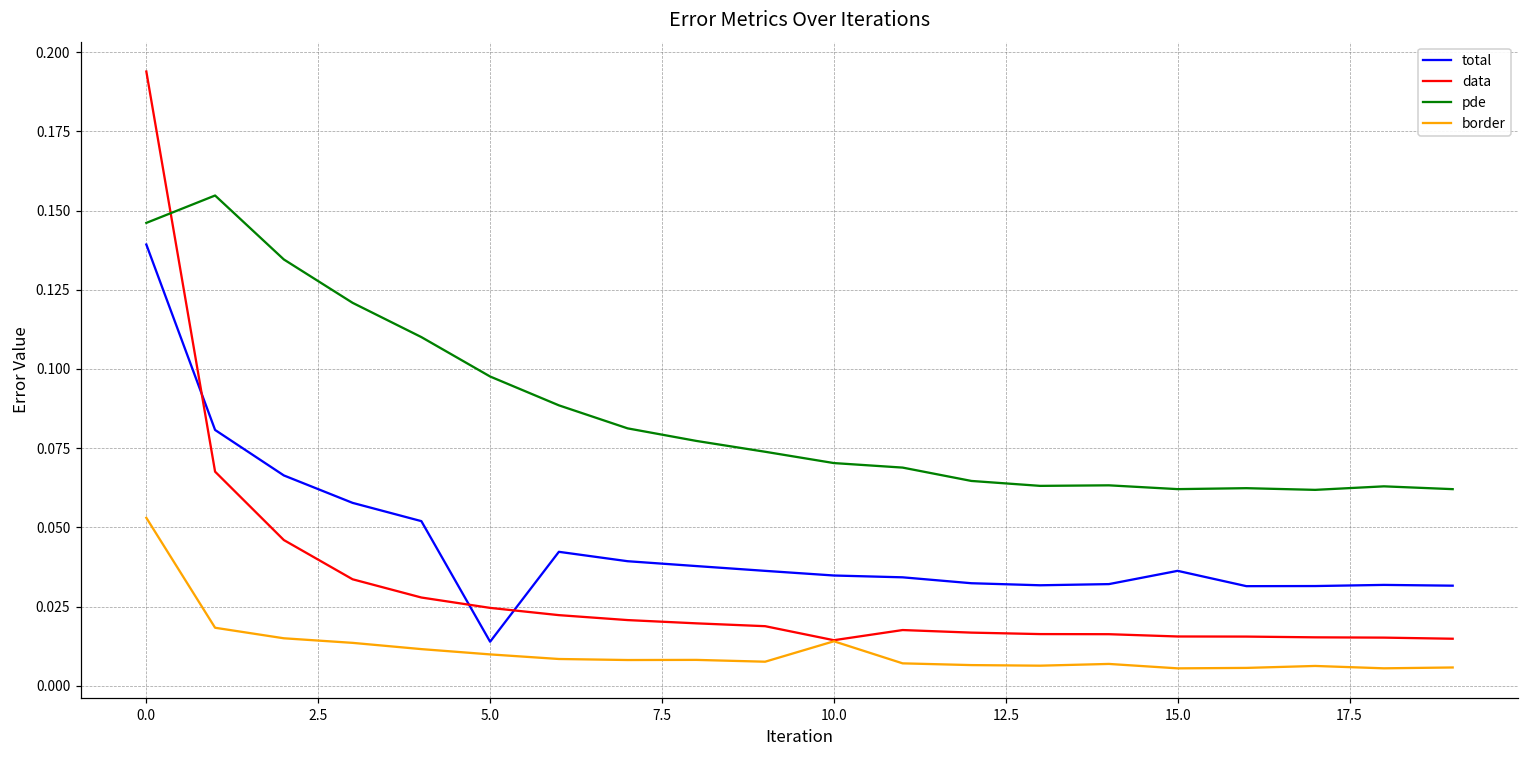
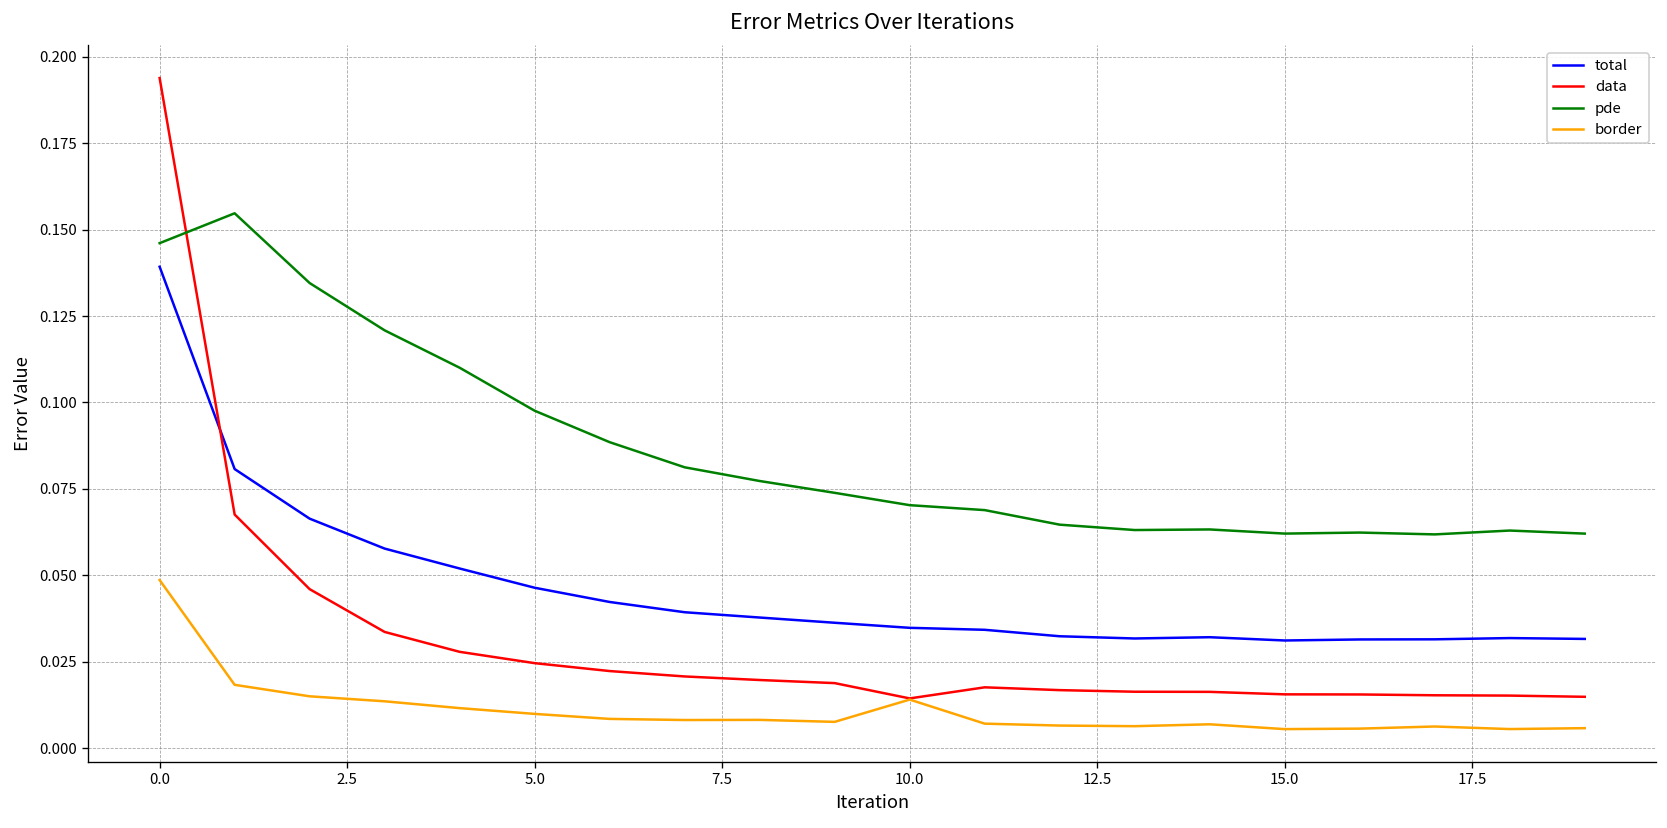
  {
    "total": {
      "0.0": 0.139,
-     "5.0": 0.014,
+     "5.0": 0.046,
      "10.0": 0.035,
-     "15.0": 0.036
+     "15.0": 0.031
    },
    "data": {
      "0.0": 0.194,
      "5.0": 0.025,
      "15.0": 0.016
    },
    "pde": {
      "0.0": 0.146,
      "5.0": 0.098,
      "10.0": 0.070,
      "15.0": 0.062
    },
    "border": {
-     "0.0": 0.053,
+     "0.0": 0.049,
      "5.0": 0.010,
      "15.0": 0.006
    }
  }
